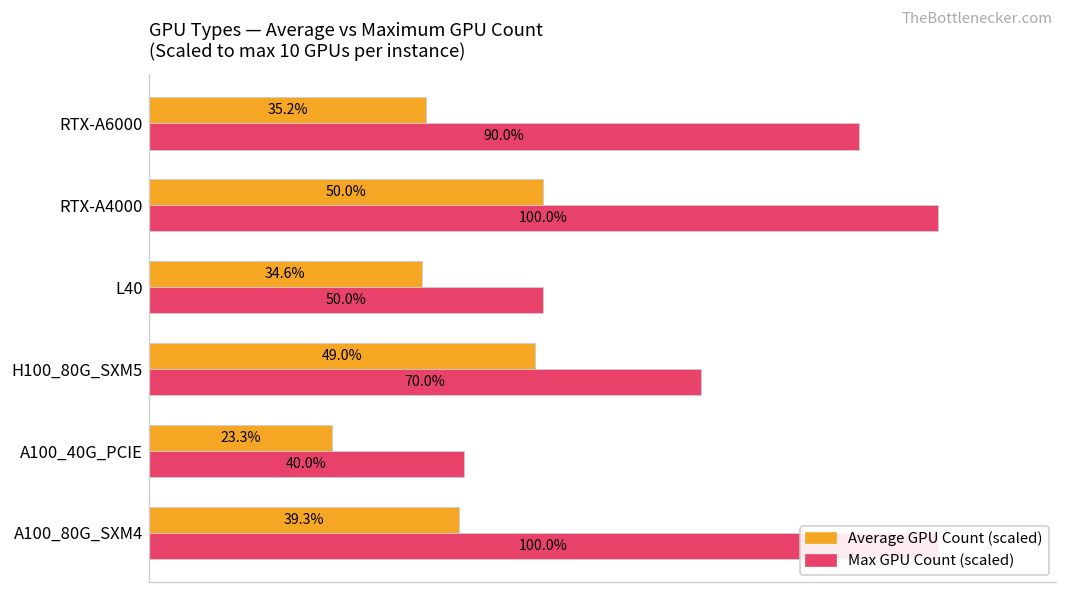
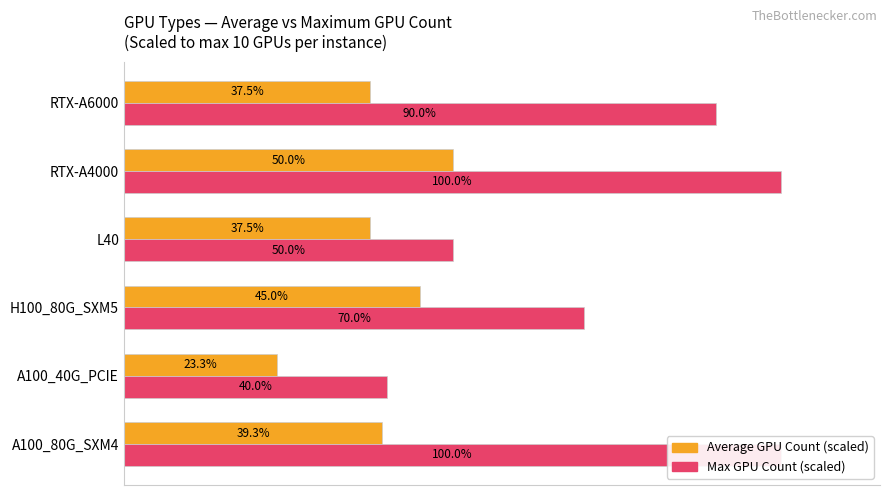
  {
    "Average GPU Count (scaled)": {
-     "RTX-A6000": "35.2%",
+     "RTX-A6000": "37.5%",
      "RTX-A4000": "50.0%",
-     "L40": "34.6%",
-     "H100_80G_SXM5": "49.0%",
+     "L40": "37.5%",
+     "H100_80G_SXM5": "45.0%",
      "A100_40G_PCIE": "23.3%",
      "A100_80G_SXM4": "39.3%"
    },
    "Max GPU Count (scaled)": {
      "RTX-A6000": "90.0%",
      "RTX-A4000": "100.0%",
      "L40": "50.0%",
      "H100_80G_SXM5": "70.0%",
      "A100_40G_PCIE": "40.0%"
    }
  }
